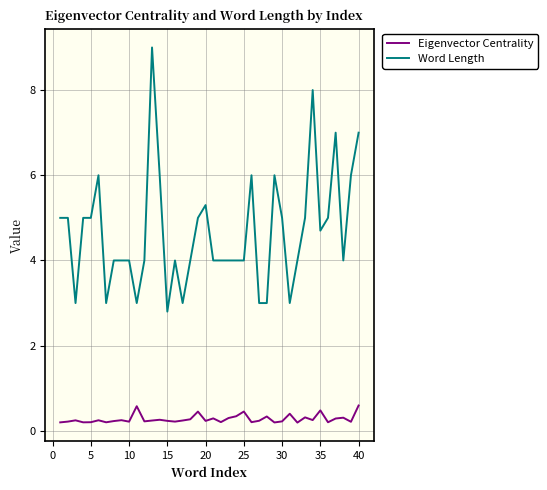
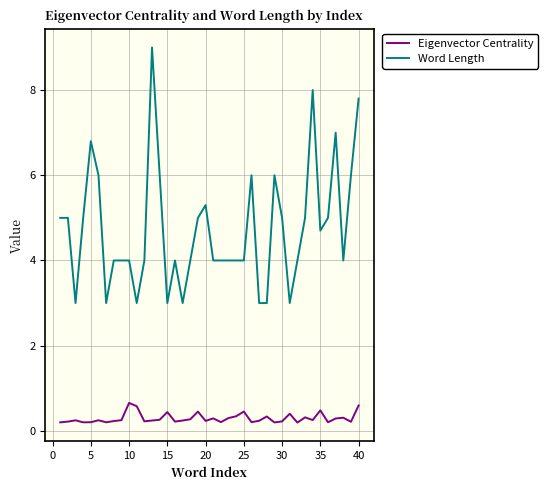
  {
    "Eigenvector Centrality": {
      "5": 0.2,
-     "10": 0.2,
-     "15": 0.2,
+     "10": 0.7,
+     "15": 0.4,
      "20": 0.2,
      "25": 0.5,
      "30": 0.2,
      "35": 0.5,
      "40": 0.6
    },
    "Word Length": {
-     "5": 5.0,
+     "5": 6.8,
      "10": 4.0,
-     "15": 2.8,
+     "15": 3.0,
      "20": 5.3,
      "25": 4.0,
      "30": 5.0,
      "35": 4.7,
-     "40": 7.0
+     "40": 7.8
    }
  }
